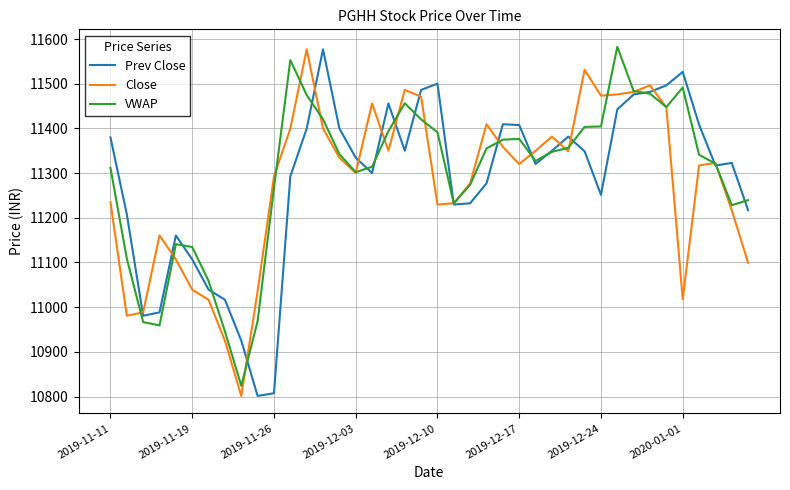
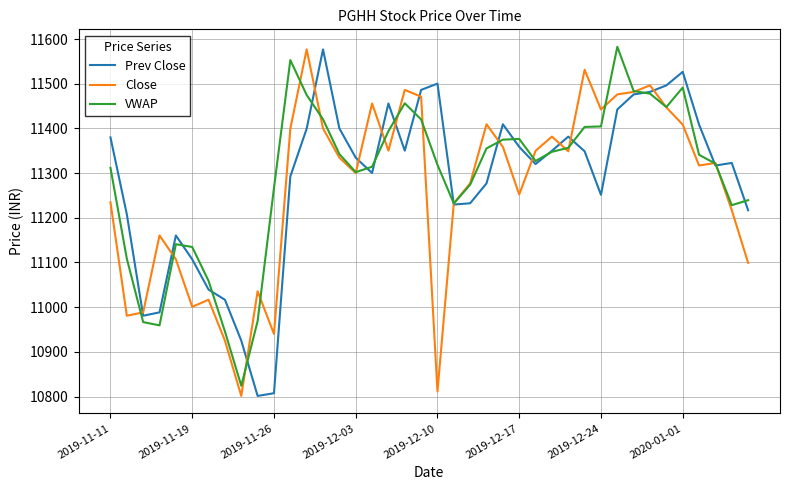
  {
    "Prev Close": {
      "2019-11-11": 11380,
      "2019-11-19": 11110,
      "2019-11-26": 10810,
      "2019-12-03": 11330,
      "2019-12-10": 11500,
-     "2019-12-17": 11410,
+     "2019-12-17": 11360,
      "2019-12-24": 11250,
      "2020-01-01": 11530
    },
    "Close": {
      "2019-11-11": 11230,
-     "2019-11-19": 11040,
-     "2019-11-26": 11290,
-     "2019-12-10": 11230,
-     "2019-12-17": 11320,
-     "2019-12-24": 11470,
-     "2020-01-01": 11020
+     "2019-11-19": 11000,
+     "2019-11-26": 10940,
+     "2019-12-10": 10810,
+     "2019-12-17": 11250,
+     "2019-12-24": 11440,
+     "2020-01-01": 11410
    },
    "VWAP": {
      "2019-11-11": 11310,
      "2019-11-19": 11130,
      "2019-11-26": 11270,
-     "2019-12-10": 11390,
+     "2019-12-10": 11320,
      "2019-12-17": 11380,
      "2019-12-24": 11400,
      "2020-01-01": 11490
    }
  }
